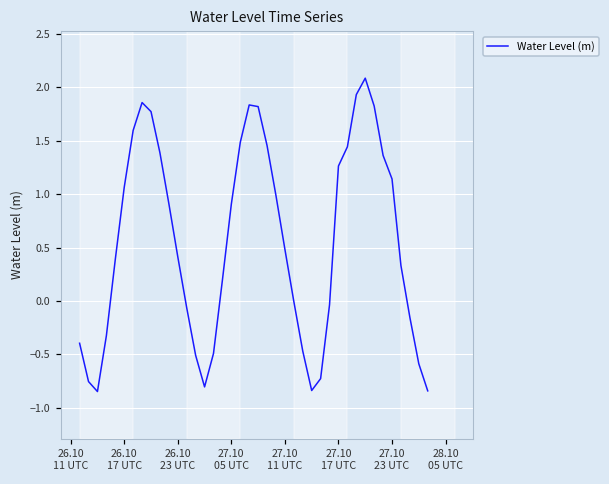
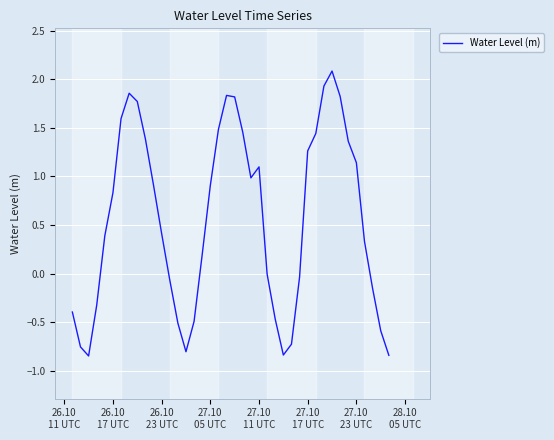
  {
-   "26.10 17 UTC": 1.1,
+   "26.10 17 UTC": 0.8,
    "26.10 23 UTC": 0.4,
    "27.10 05 UTC": 0.9,
-   "27.10 11 UTC": 0.5,
+   "27.10 11 UTC": 1.1,
    "27.10 17 UTC": 1.3,
    "27.10 23 UTC": 1.1
  }
